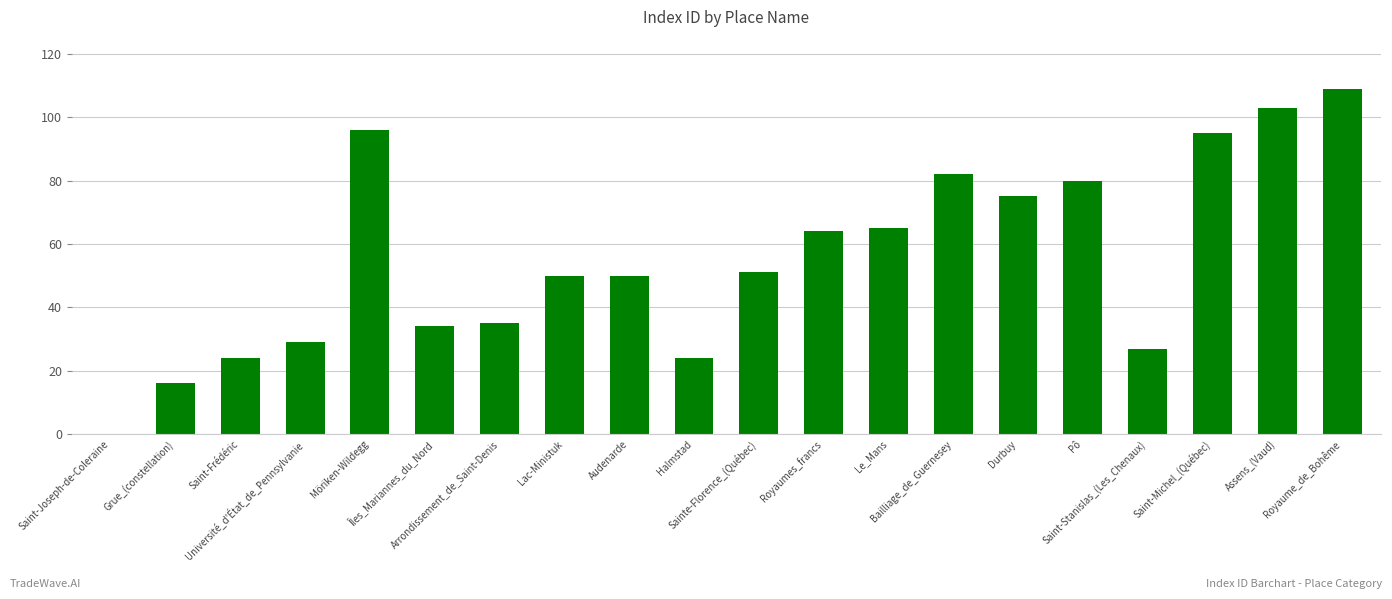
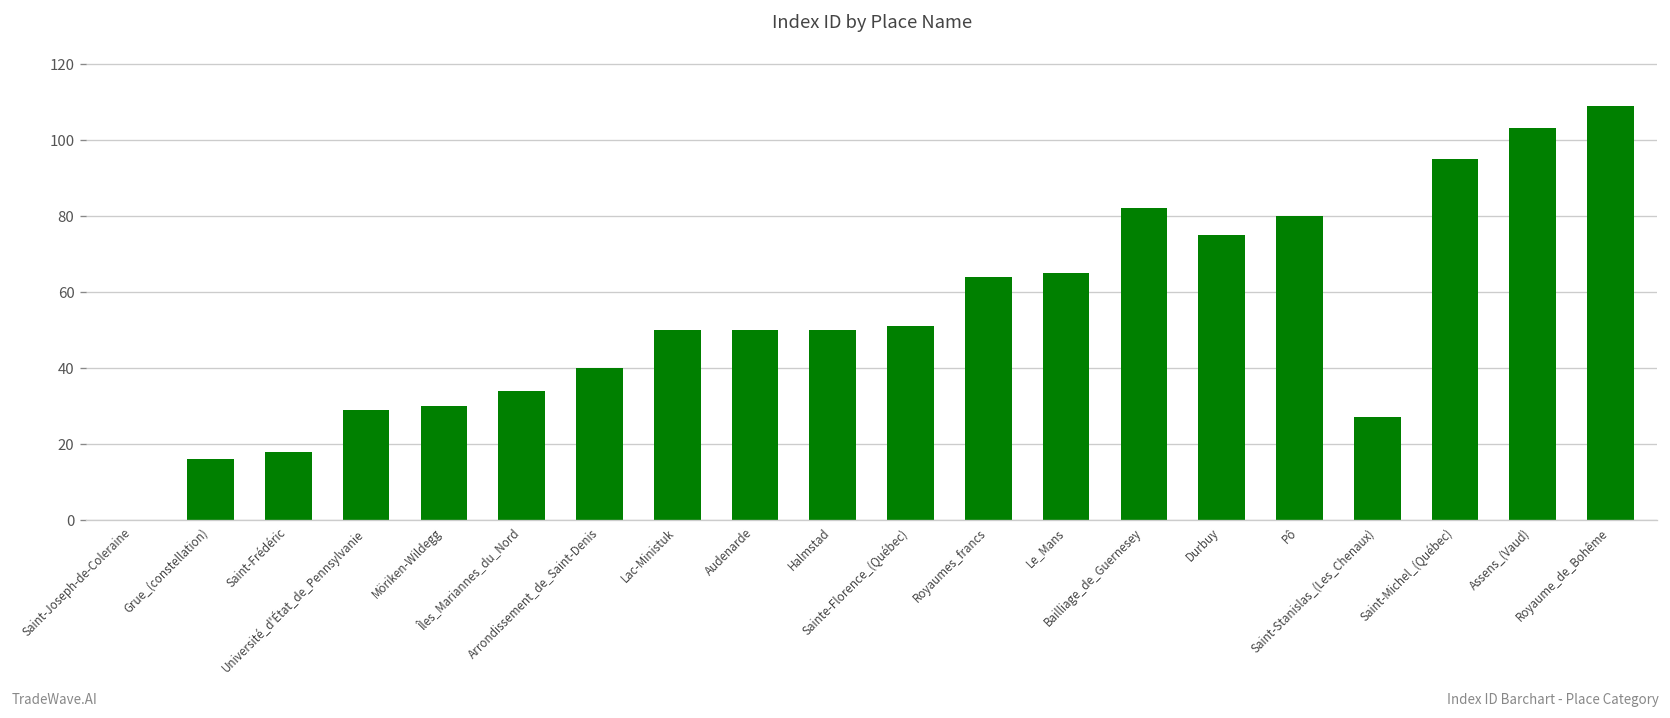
  {
    "Saint-Joseph-de-Coleraine": 0,
    "Grue_(constellation)": 16,
-   "Saint-Frédéric": 24,
+   "Saint-Frédéric": 18,
    "Université_d'État_de_Pennsylvanie": 29,
-   "Möriken-Wildegg": 96,
+   "Möriken-Wildegg": 30,
    "Îles_Mariannes_du_Nord": 34,
-   "Arrondissement_de_Saint-Denis": 35,
+   "Arrondissement_de_Saint-Denis": 40,
    "Lac-Ministuk": 50,
    "Audenarde": 50,
-   "Halmstad": 24,
+   "Halmstad": 50,
    "Sainte-Florence_(Québec)": 51,
    "Royaumes_francs": 64,
    "Le_Mans": 65,
    "Bailliage_de_Guernesey": 82,
    "Durbuy": 75,
    "Pô": 80,
    "Saint-Stanislas_(Les_Chenaux)": 27,
    "Saint-Michel_(Québec)": 95,
    "Assens_(Vaud)": 103,
    "Royaume_de_Bohême": 109
  }
